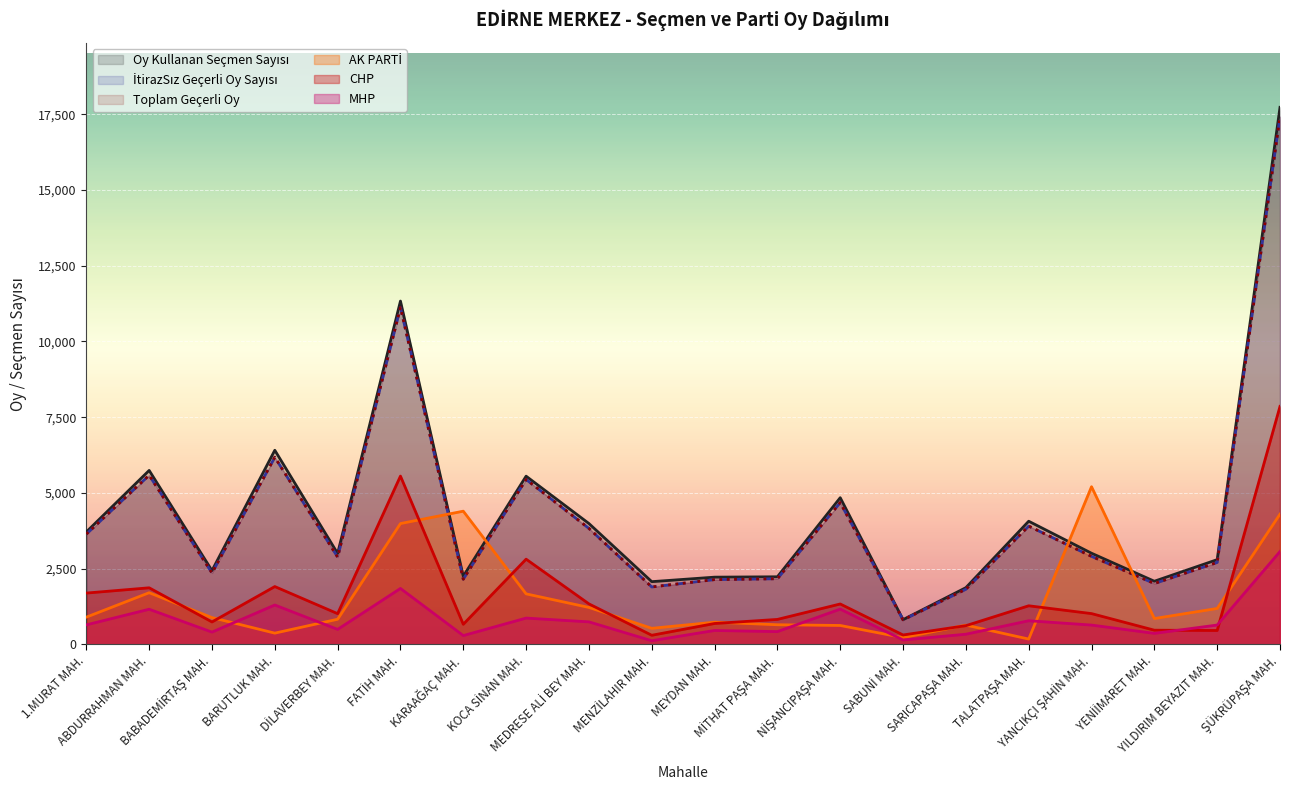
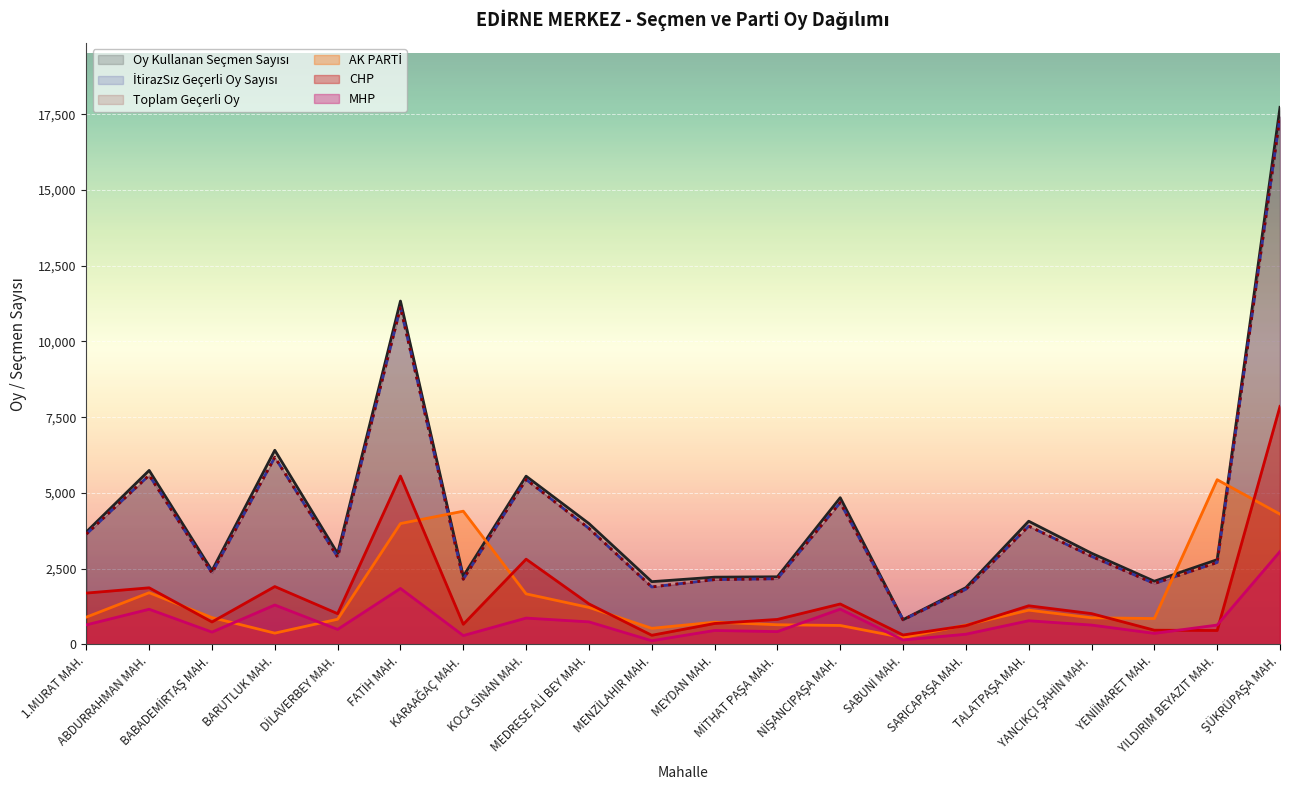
  {
    "AK PARTİ": {
      "1.MURAT MAH.": "900",
      "ABDURRAHMAN MAH.": "1,700",
      "BABADEMİRTAŞ MAH.": "900",
      "BARUTLUK MAH.": "400",
      "DİLAVERBEY MAH.": "800",
      "FATİH MAH.": "4,000",
      "KARAAĞAÇ MAH.": "4,400",
      "KOCA SİNAN MAH.": "1,700",
      "MEDRESE ALİ BEY MAH.": "1,200",
      "MENZİLAHIR MAH.": "500",
      "MİTHAT PAŞA MAH.": "600",
      "NİŞANCIPAŞA MAH.": "600",
-     "TALATPAŞA MAH.": "200",
-     "YANCIKÇI ŞAHİN MAH.": "5,200",
+     "TALATPAŞA MAH.": "1,100",
+     "YANCIKÇI ŞAHİN MAH.": "900",
      "YENİİMARET MAH.": "800",
-     "YILDIRIM BEYAZIT MAH.": "1,200",
+     "YILDIRIM BEYAZIT MAH.": "5,400",
      "ŞÜKRÜPAŞA MAH.": "4,300"
    }
  }
